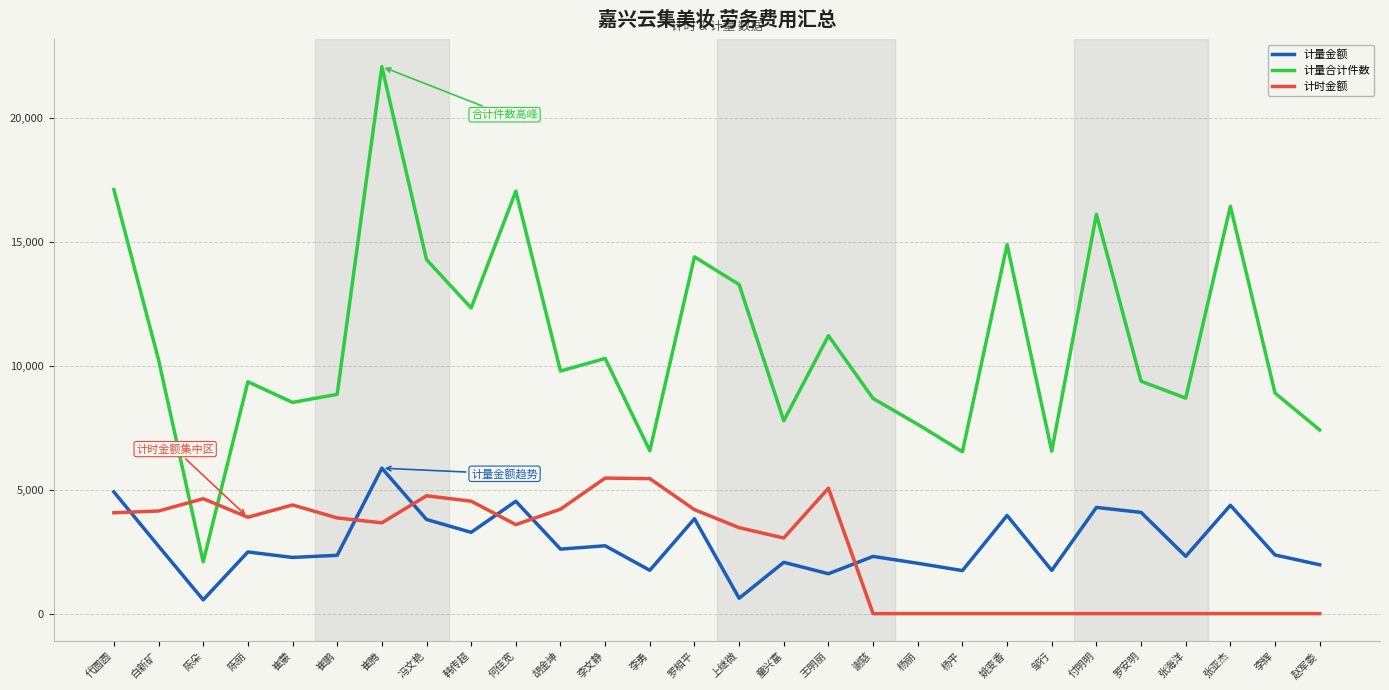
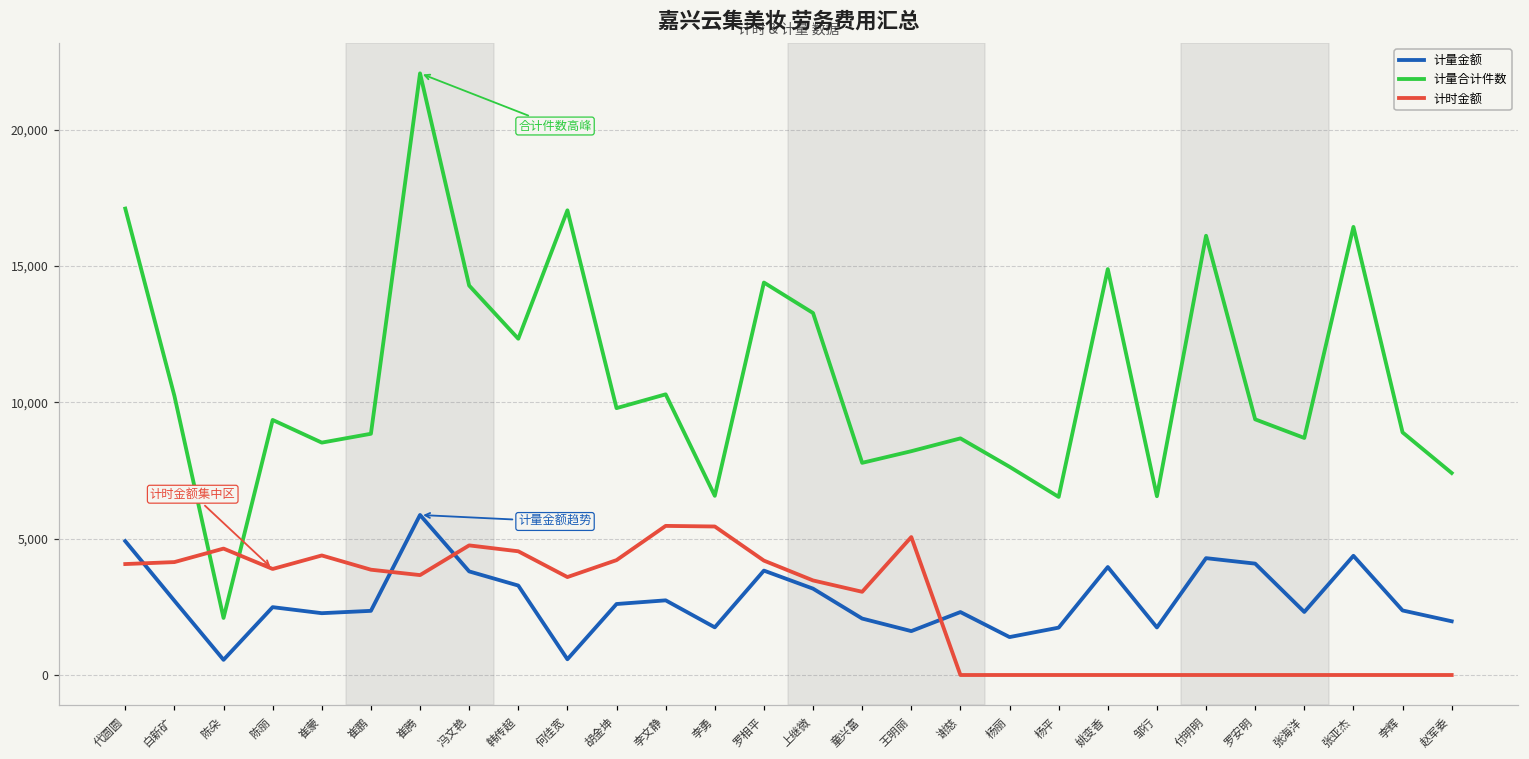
  {
    "计量金额": {
      "代圆圆": "4,900",
      "白新矿": "2,700",
      "陈朵": "600",
      "陈丽": "2,500",
      "崔蒙": "2,300",
      "崔鹏": "2,400",
      "崔腾": "5,900",
      "冯文艳": "3,800",
      "韩传超": "3,300",
-     "何佳宽": "4,500",
+     "何佳宽": "600",
      "胡金坤": "2,600",
      "李文静": "2,700",
      "李勇": "1,700",
      "罗相平": "3,800",
-     "上继微": "600",
+     "上继微": "3,200",
      "童兴富": "2,100",
      "王明丽": "1,600",
      "谢慈": "2,300",
-     "杨丽": "2,000",
+     "杨丽": "1,400",
      "杨平": "1,700",
      "姚变香": "4,000",
      "邹行": "1,700",
      "付明明": "4,300",
      "罗安明": "4,100",
      "张海洋": "2,300",
      "张亚杰": "4,400",
      "李辉": "2,400",
      "赵军委": "2,000"
    },
    "计量合计件数": {
      "代圆圆": "17,100",
      "白新矿": "10,200",
      "陈朵": "2,100",
      "陈丽": "9,400",
      "崔蒙": "8,500",
      "崔鹏": "8,800",
      "崔腾": "22,100",
      "冯文艳": "14,300",
      "韩传超": "12,300",
      "何佳宽": "17,000",
      "胡金坤": "9,800",
      "李文静": "10,300",
      "李勇": "6,600",
      "罗相平": "14,400",
      "上继微": "13,300",
      "童兴富": "7,800",
-     "王明丽": "11,200",
+     "王明丽": "8,200",
      "谢慈": "8,700",
      "杨丽": "7,600",
      "杨平": "6,500",
      "姚变香": "14,900",
      "邹行": "6,600",
      "付明明": "16,100",
      "罗安明": "9,400",
      "张海洋": "8,700",
      "张亚杰": "16,400",
      "李辉": "8,900",
      "赵军委": "7,400"
    },
    "计时金额": {
      "代圆圆": "4,100",
      "白新矿": "4,100",
      "陈朵": "4,600",
      "陈丽": "3,900",
      "崔蒙": "4,400",
      "崔鹏": "3,900",
      "崔腾": "3,700",
      "冯文艳": "4,800",
      "韩传超": "4,500",
      "何佳宽": "3,600",
      "胡金坤": "4,200",
      "李文静": "5,500",
      "李勇": "5,400",
      "罗相平": "4,200",
      "上继微": "3,500",
      "童兴富": "3,100",
      "王明丽": "5,100",
      "谢慈": "0",
      "杨丽": "0",
      "杨平": "0",
      "姚变香": "0",
      "邹行": "0",
      "付明明": "0",
      "罗安明": "0",
      "张海洋": "0",
      "张亚杰": "0",
      "李辉": "0",
      "赵军委": "0"
    }
  }
